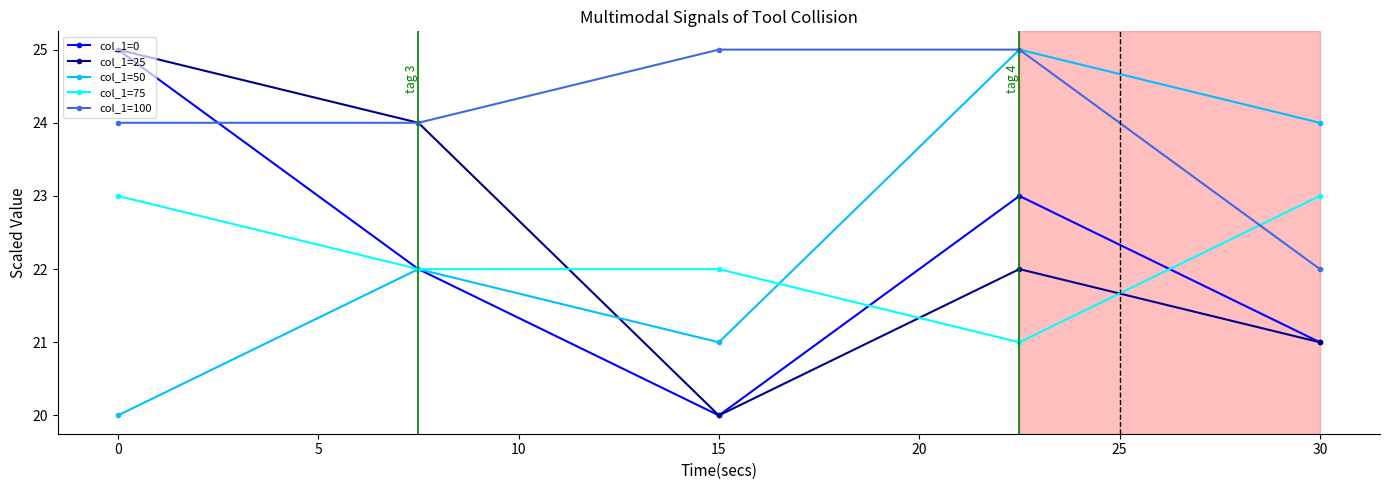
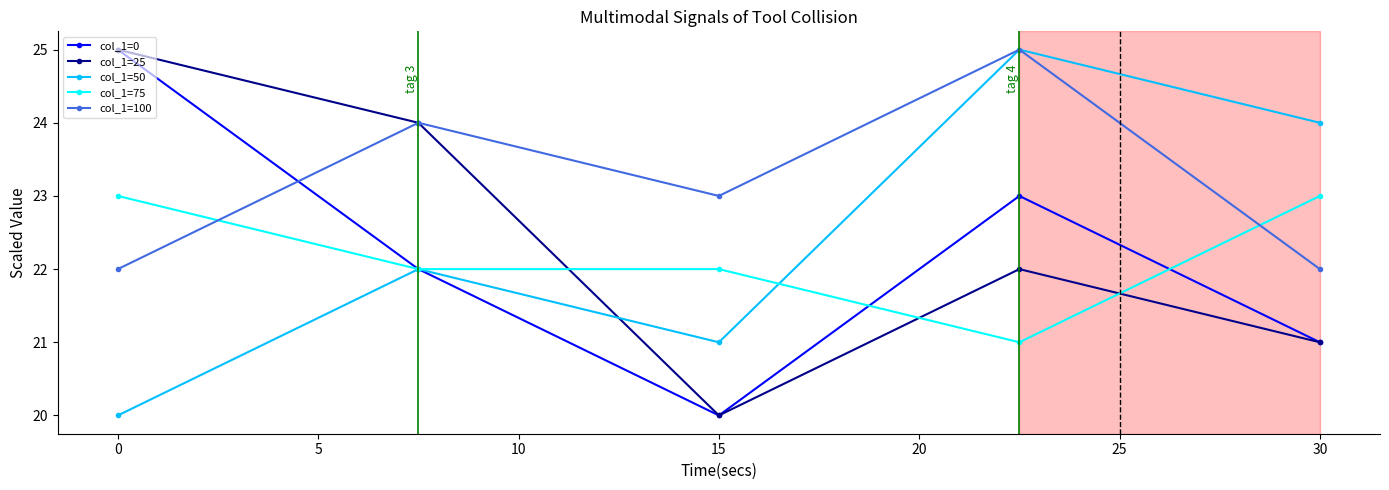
  {
    "col_1=50": {
      "0": 20,
      "15": 21,
      "30": 24
    },
    "col_1=75": {
      "0": 23,
      "15": 22,
      "30": 23
    },
    "col_1=100": {
-     "0": 24,
-     "15": 25,
+     "0": 22,
+     "15": 23,
      "30": 22
    }
  }
